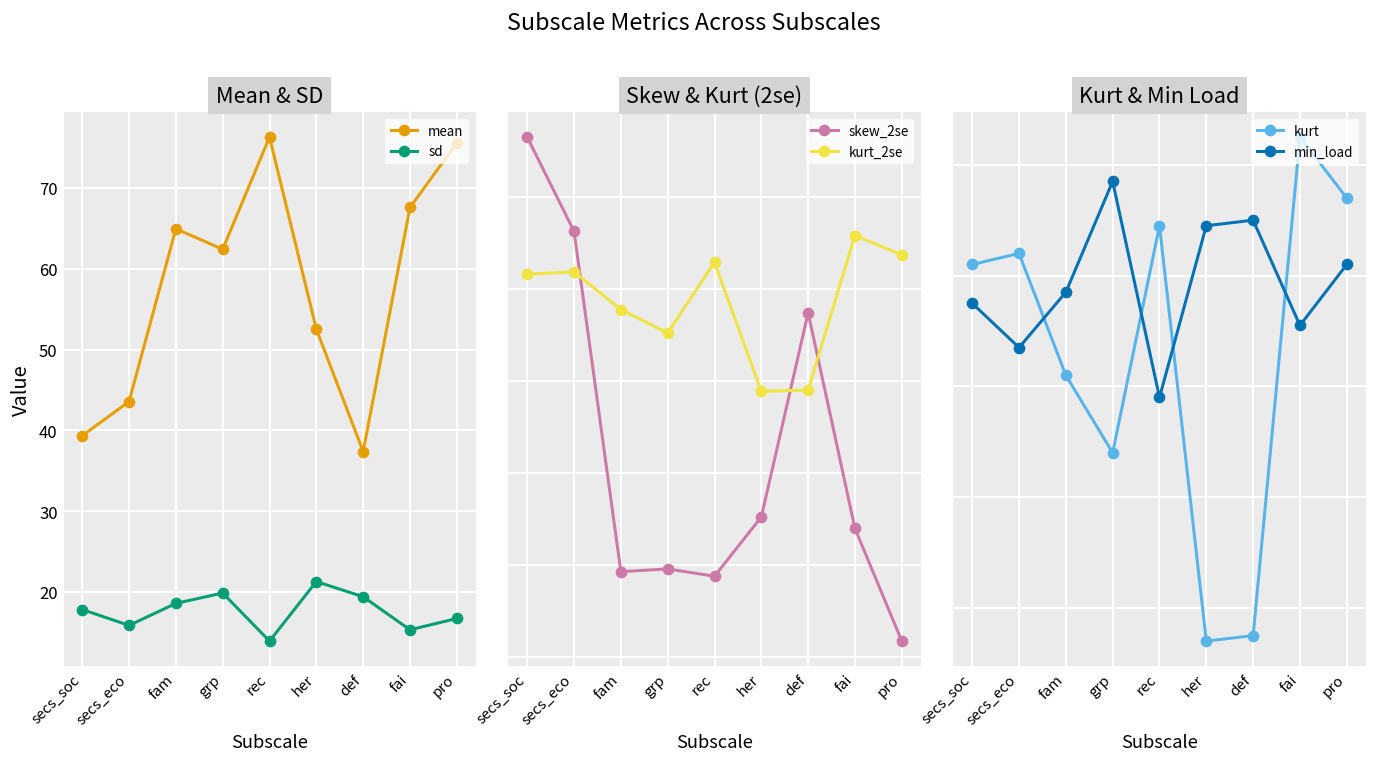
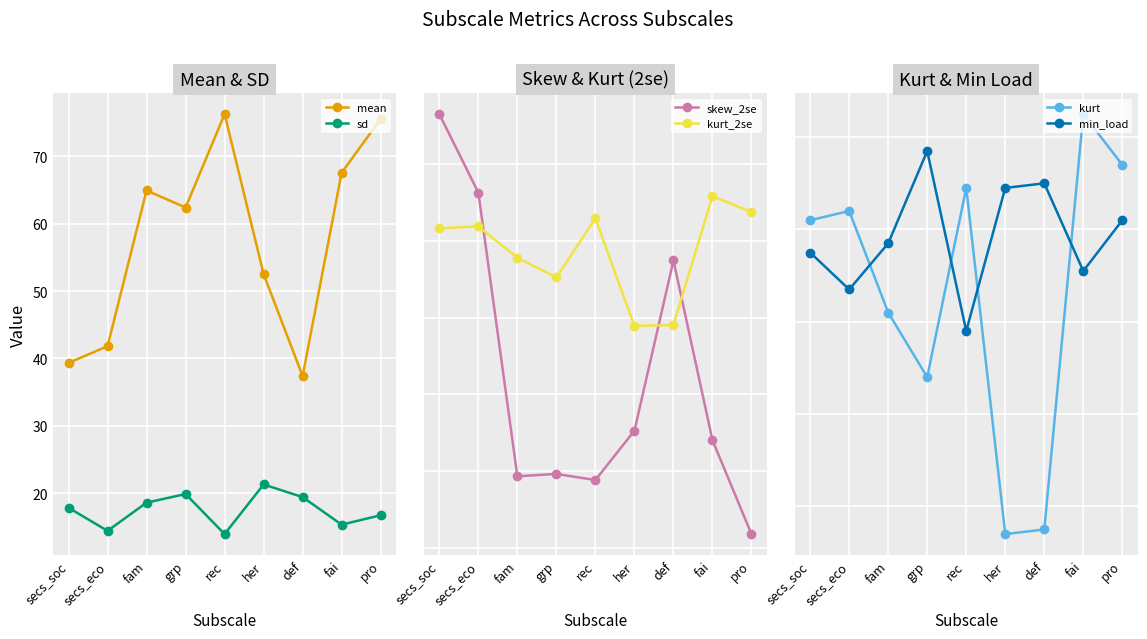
  {
    "Mean & SD": {
      "mean": {
        "secs_soc": 39,
-       "secs_eco": 44,
+       "secs_eco": 42,
        "fam": 65,
        "grp": 62,
        "rec": 76,
        "her": 53,
        "def": 37,
        "fai": 68
      },
      "sd": {
        "secs_soc": 18,
-       "secs_eco": 16,
+       "secs_eco": 14,
        "fam": 19,
        "grp": 20,
        "rec": 14,
        "her": 21,
        "def": 19,
        "fai": 15,
        "pro": 17
      }
    }
  }
